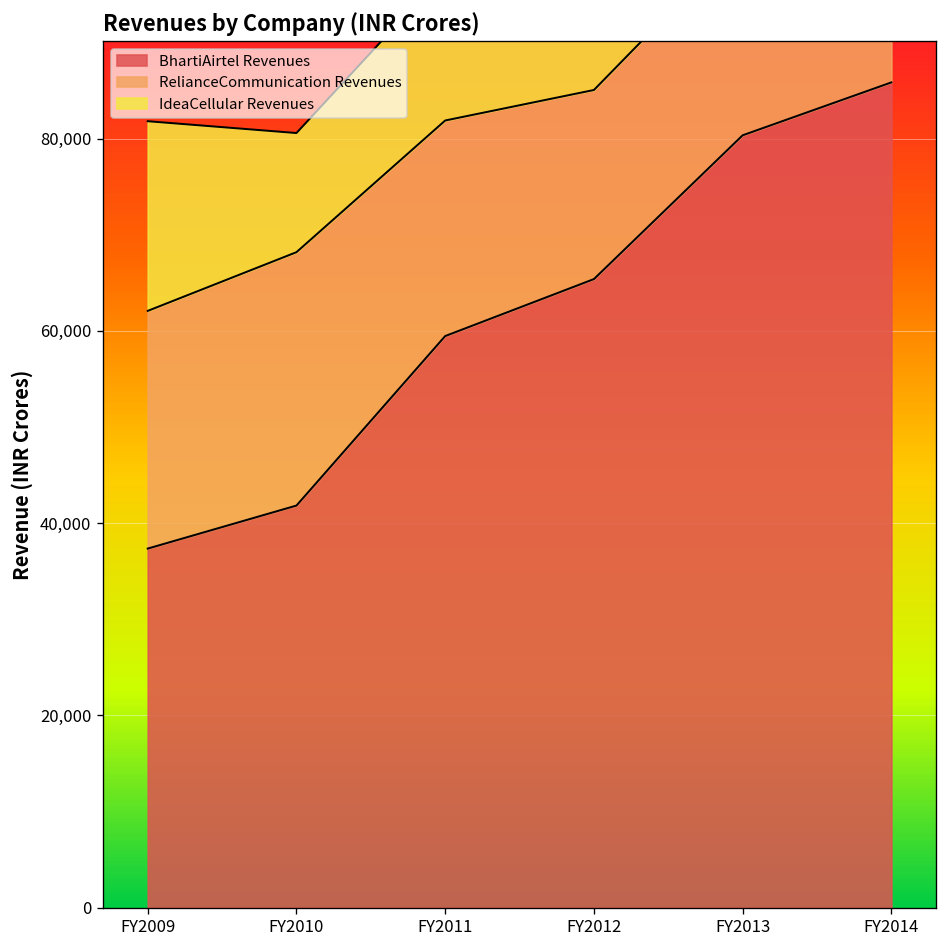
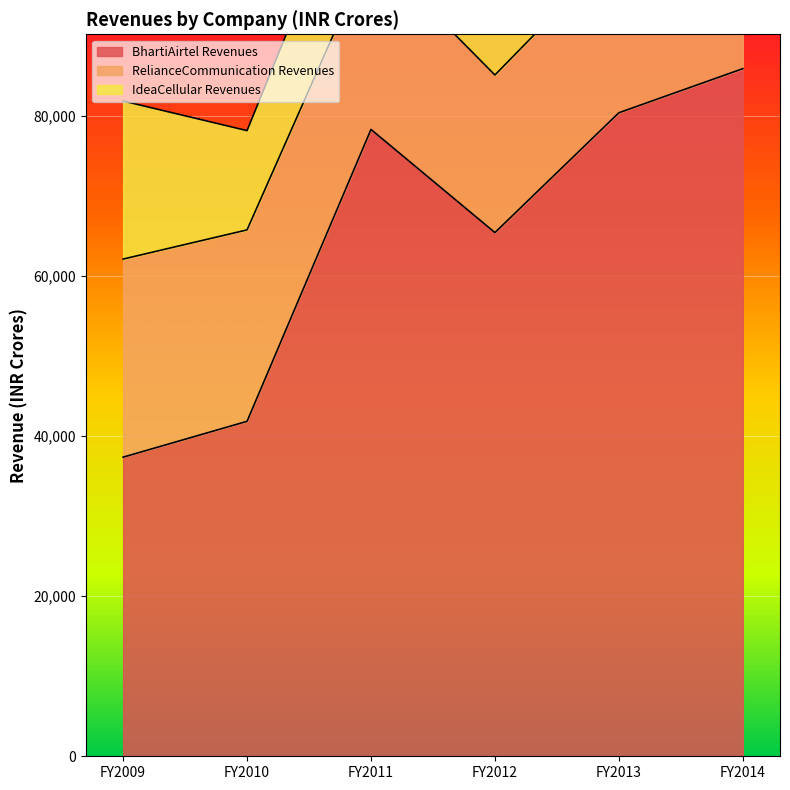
  {
    "BhartiAirtel Revenues": {
      "FY2009": "37,000",
      "FY2010": "42,000",
-     "FY2011": "59,000",
+     "FY2011": "78,000",
      "FY2012": "65,000",
      "FY2013": "80,000",
      "FY2014": "86,000"
    },
    "RelianceCommunication Revenues": {
      "FY2009": "25,000",
-     "FY2010": "26,000",
+     "FY2010": "24,000",
      "FY2012": "20,000"
    },
    "IdeaCellular Revenues": {
      "FY2010": "12,000"
    }
  }
